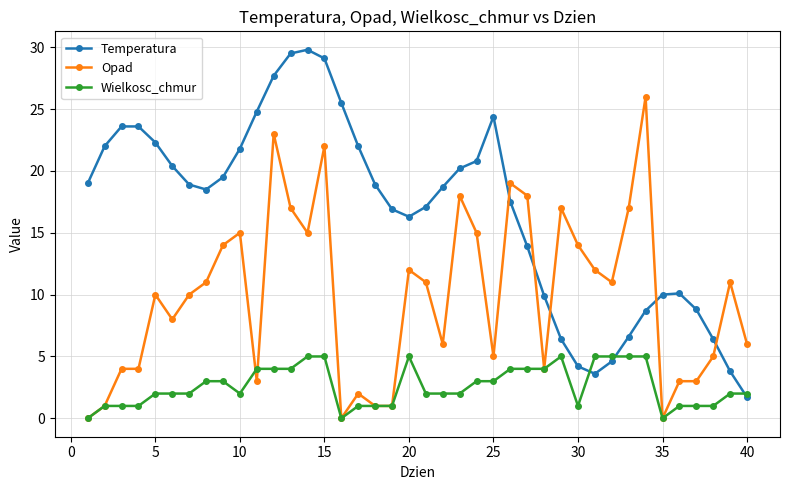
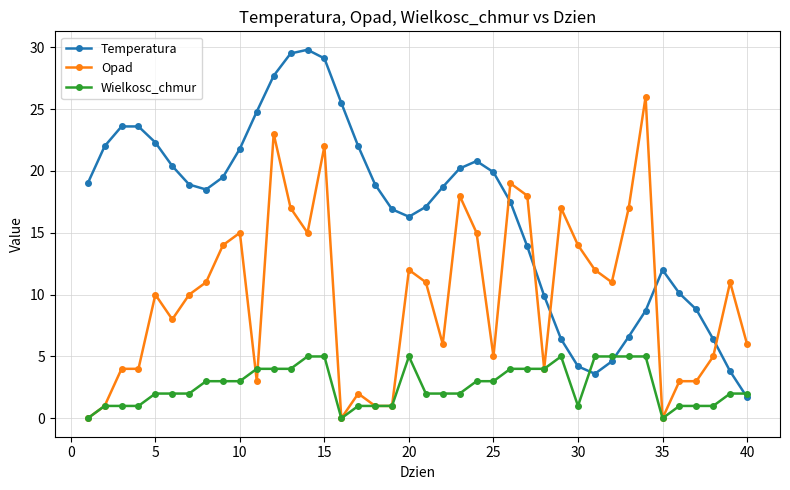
  {
    "Temperatura": {
      "5": 22.3,
      "10": 21.8,
      "15": 29.1,
      "20": 16.3,
-     "25": 24.4,
+     "25": 19.9,
      "30": 4.2,
-     "35": 10,
+     "35": 12,
      "40": 1.7
    },
    "Opad": {
      "5": 10.0,
      "10": 15.0,
      "15": 22.0,
      "20": 12.0,
      "25": 5.0,
      "30": 14.0,
      "40": 6.0
    },
    "Wielkosc_chmur": {
      "5": 2,
-     "10": 2,
+     "10": 3,
      "15": 5,
      "20": 5,
      "25": 3,
      "30": 1,
      "40": 2
    }
  }
